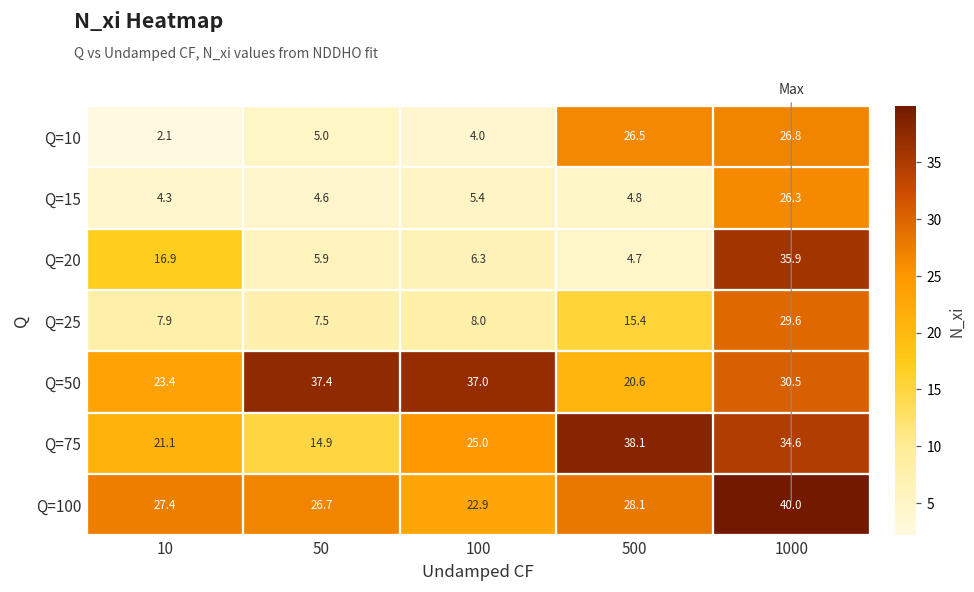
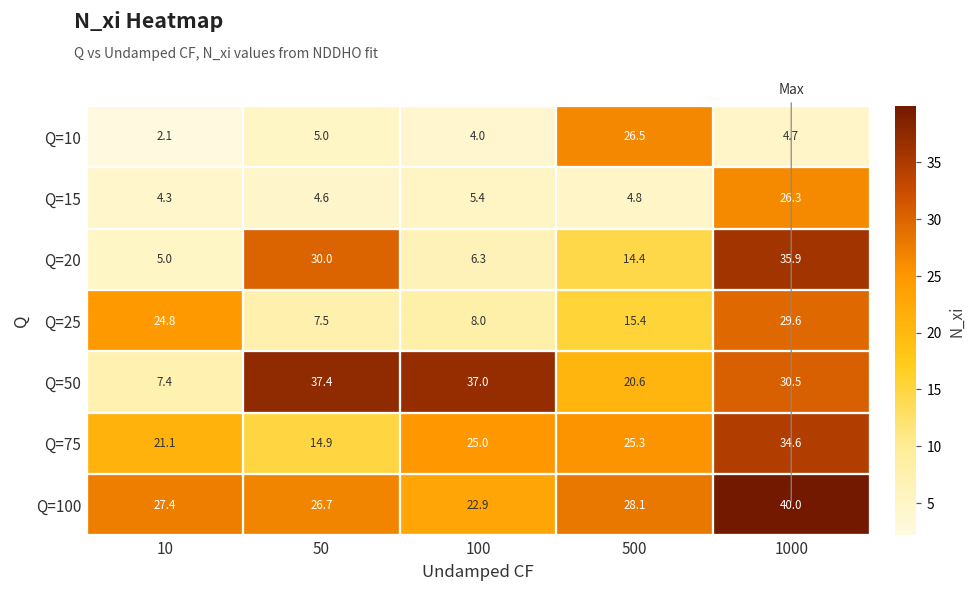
  {
    "Q=10": {
      "10": 2.1,
      "50": 5.0,
      "100": 4.0,
      "500": 26.5,
-     "1000": 26.8
+     "1000": 4.7
    },
    "Q=15": {
      "10": 4.3,
      "50": 4.6,
      "100": 5.4,
      "500": 4.8
    },
    "Q=20": {
-     "10": 16.9,
-     "50": 5.9,
+     "10": 5.0,
+     "50": 30.0,
      "100": 6.3,
-     "500": 4.7
+     "500": 14.4
    },
    "Q=25": {
-     "10": 7.9,
+     "10": 24.8,
      "50": 7.5,
      "100": 8.0,
      "500": 15.4
    },
    "Q=50": {
-     "10": 23.4,
+     "10": 7.4,
      "50": 37.4,
      "100": 37.0,
      "500": 20.6
    },
    "Q=75": {
      "10": 21.1,
      "50": 14.9,
      "100": 25.0,
-     "500": 38.1
+     "500": 25.3
    },
    "Q=100": {
      "10": 27.4,
      "50": 26.7,
      "100": 22.9,
      "500": 28.1
    }
  }
